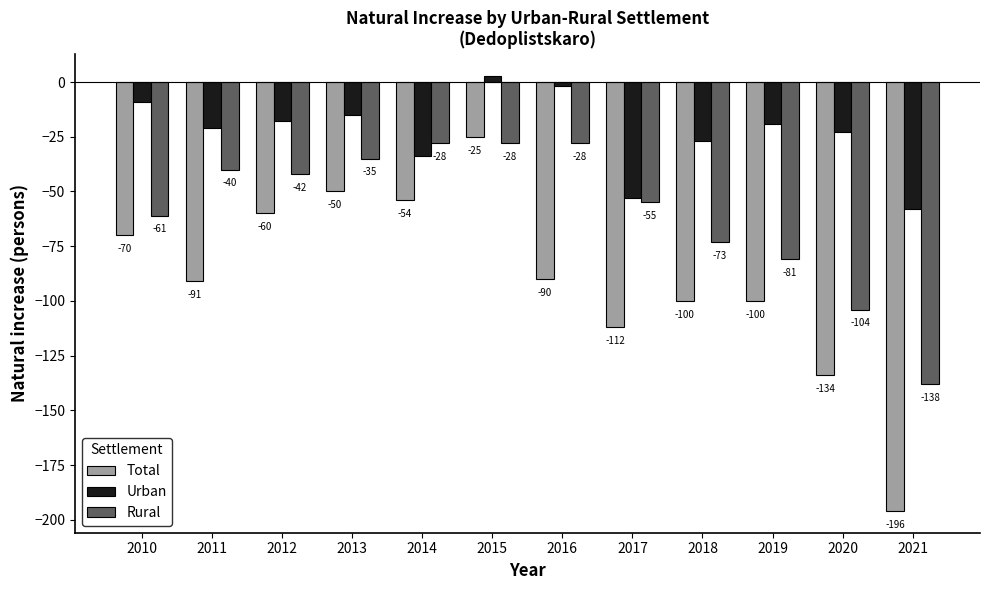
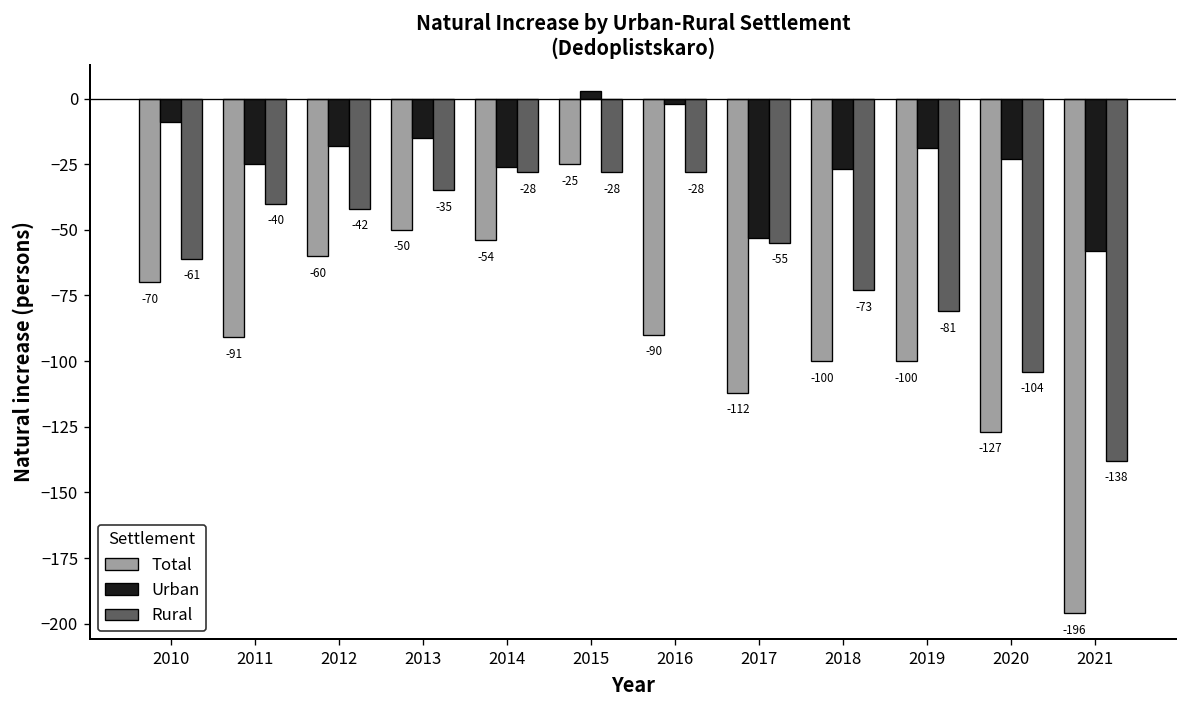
  {
    "Total": {
      "2010": -70,
      "2011": -91,
      "2012": -60,
      "2013": -50,
      "2014": -54,
      "2015": -25,
      "2016": -90,
      "2017": -112,
      "2018": -100,
      "2019": -100,
-     "2020": -134,
+     "2020": -127,
      "2021": -196
    },
    "Urban": {
      "2010": -9,
-     "2011": -21,
+     "2011": -25,
      "2012": -18,
      "2013": -15,
-     "2014": -34,
+     "2014": -26,
      "2015": 3,
      "2016": -2,
      "2017": -53,
      "2018": -27,
      "2019": -19,
      "2020": -23,
      "2021": -58
    },
    "Rural": {
      "2010": -61,
      "2011": -40,
      "2012": -42,
      "2013": -35,
      "2014": -28,
      "2015": -28,
      "2016": -28,
      "2017": -55,
      "2018": -73,
      "2019": -81,
      "2020": -104,
      "2021": -138
    }
  }
